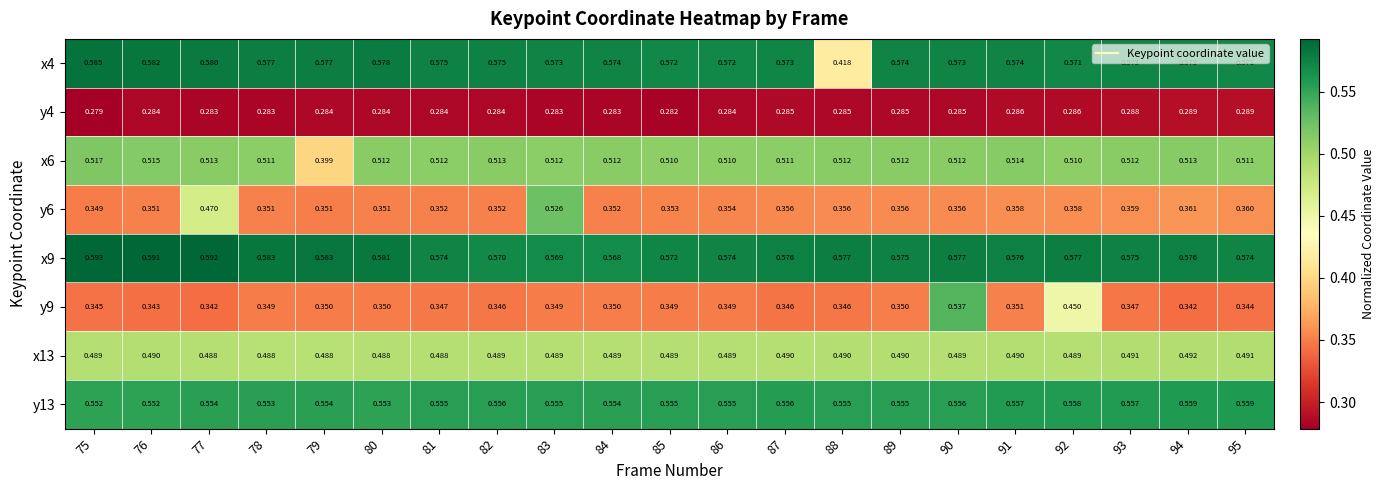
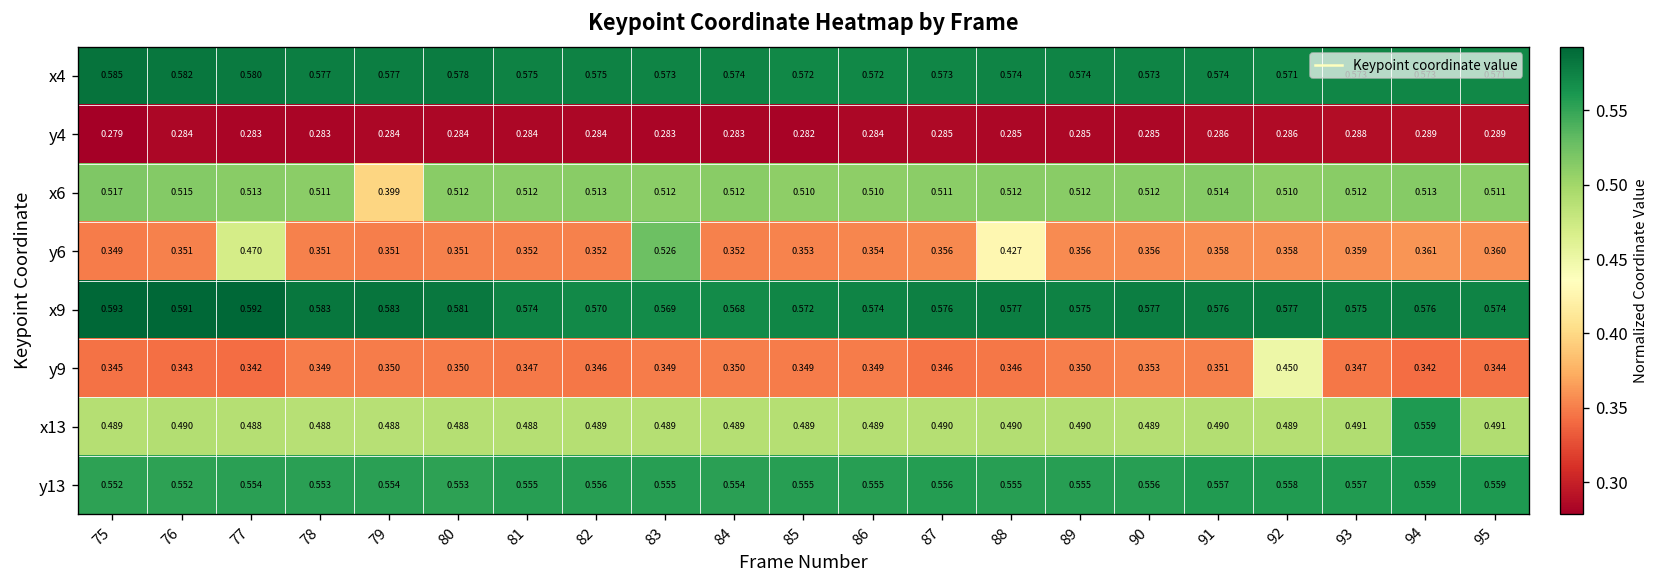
  {
    "x4": {
      "75": 0.585,
      "76": 0.582,
      "77": 0.580,
      "78": 0.577,
      "79": 0.577,
      "80": 0.578,
      "81": 0.575,
      "82": 0.575,
      "83": 0.573,
      "84": 0.574,
      "85": 0.572,
      "86": 0.572,
      "87": 0.573,
-     "88": 0.418,
+     "88": 0.574,
      "89": 0.574,
      "90": 0.573,
      "91": 0.574,
      "92": 0.571
    },
    "y4": {
      "75": 0.279,
      "76": 0.284,
      "77": 0.283,
      "78": 0.283,
      "79": 0.284,
      "80": 0.284,
      "81": 0.284,
      "82": 0.284,
      "83": 0.283,
      "84": 0.283,
      "85": 0.282,
      "86": 0.284,
      "87": 0.285,
      "88": 0.285,
      "89": 0.285,
      "90": 0.285,
      "91": 0.286,
      "92": 0.286,
      "93": 0.288,
      "94": 0.289,
      "95": 0.289
    },
    "x6": {
      "75": 0.517,
      "76": 0.515,
      "77": 0.513,
      "78": 0.511,
      "79": 0.399,
      "80": 0.512,
      "81": 0.512,
      "82": 0.513,
      "83": 0.512,
      "84": 0.512,
      "85": 0.510,
      "86": 0.510,
      "87": 0.511,
      "88": 0.512,
      "89": 0.512,
      "90": 0.512,
      "91": 0.514,
      "92": 0.510,
      "93": 0.512,
      "94": 0.513,
      "95": 0.511
    },
    "y6": {
      "75": 0.349,
      "76": 0.351,
      "77": 0.470,
      "78": 0.351,
      "79": 0.351,
      "80": 0.351,
      "81": 0.352,
      "82": 0.352,
      "83": 0.526,
      "84": 0.352,
      "85": 0.353,
      "86": 0.354,
      "87": 0.356,
-     "88": 0.356,
+     "88": 0.427,
      "89": 0.356,
      "90": 0.356,
      "91": 0.358,
      "92": 0.358,
      "93": 0.359,
      "94": 0.361,
      "95": 0.360
    },
    "x9": {
      "75": 0.593,
      "76": 0.591,
      "77": 0.592,
      "78": 0.583,
      "79": 0.583,
      "80": 0.581,
      "81": 0.574,
      "82": 0.570,
      "83": 0.569,
      "84": 0.568,
      "85": 0.572,
      "86": 0.574,
      "87": 0.576,
      "88": 0.577,
      "89": 0.575,
      "90": 0.577,
      "91": 0.576,
      "92": 0.577,
      "93": 0.575,
      "94": 0.576,
      "95": 0.574
    },
    "y9": {
      "75": 0.345,
      "76": 0.343,
      "77": 0.342,
      "78": 0.349,
      "79": 0.350,
      "80": 0.350,
      "81": 0.347,
      "82": 0.346,
      "83": 0.349,
      "84": 0.350,
      "85": 0.349,
      "86": 0.349,
      "87": 0.346,
      "88": 0.346,
      "89": 0.350,
-     "90": 0.537,
+     "90": 0.353,
      "91": 0.351,
      "92": 0.450,
      "93": 0.347,
      "94": 0.342,
      "95": 0.344
    },
    "x13": {
      "75": 0.489,
      "76": 0.490,
      "77": 0.488,
      "78": 0.488,
      "79": 0.488,
      "80": 0.488,
      "81": 0.488,
      "82": 0.489,
      "83": 0.489,
      "84": 0.489,
      "85": 0.489,
      "86": 0.489,
      "87": 0.490,
      "88": 0.490,
      "89": 0.490,
      "90": 0.489,
      "91": 0.490,
      "92": 0.489,
      "93": 0.491,
-     "94": 0.492,
+     "94": 0.559,
      "95": 0.491
    },
    "y13": {
      "75": 0.552,
      "76": 0.552,
      "77": 0.554,
      "78": 0.553,
      "79": 0.554,
      "80": 0.553,
      "81": 0.555,
      "82": 0.556,
      "83": 0.555,
      "84": 0.554,
      "85": 0.555,
      "86": 0.555,
      "87": 0.556,
      "88": 0.555,
      "89": 0.555,
      "90": 0.556,
      "91": 0.557,
      "92": 0.558,
      "93": 0.557,
      "94": 0.559,
      "95": 0.559
    }
  }
